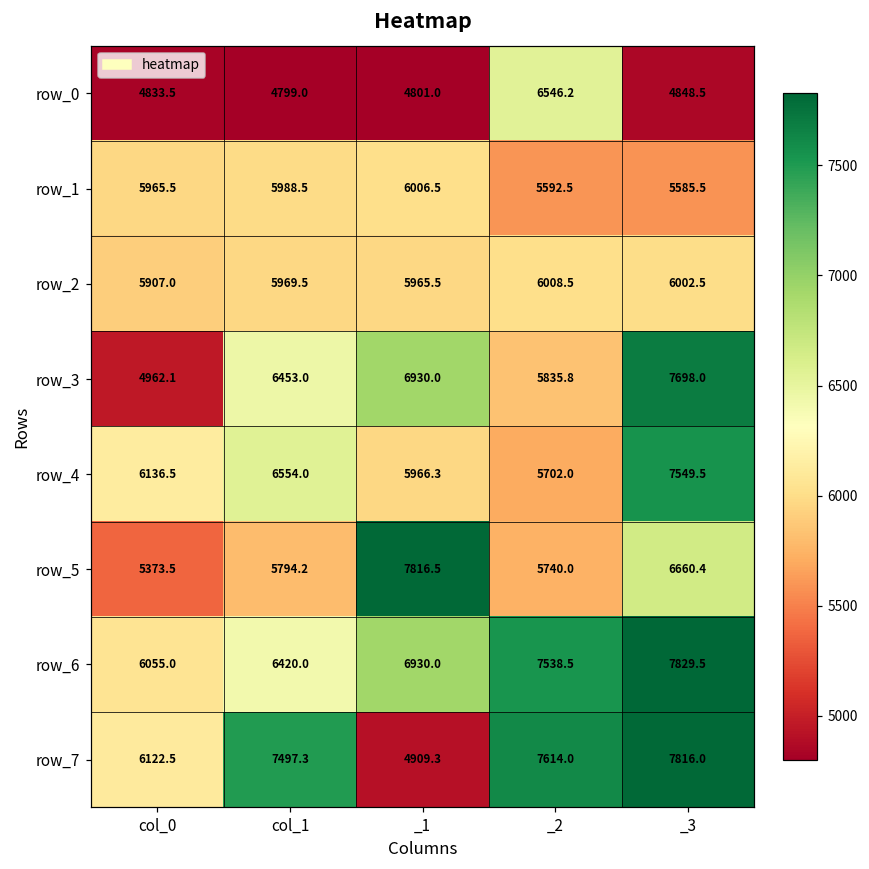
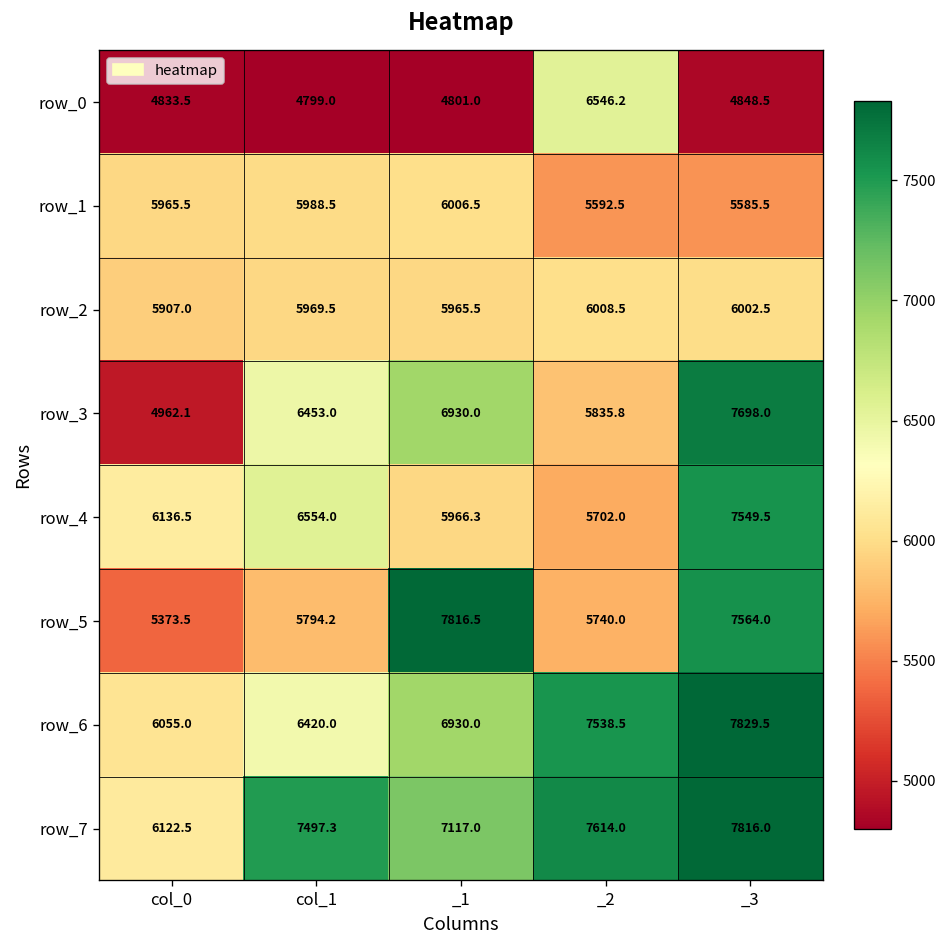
  {
    "row_0": {
      "col_0": 4833.5,
      "col_1": 4799.0,
      "_1": 4801.0,
      "_2": 6546.2,
      "_3": 4848.5
    },
    "row_1": {
      "col_0": 5965.5,
      "col_1": 5988.5,
      "_1": 6006.5,
      "_2": 5592.5,
      "_3": 5585.5
    },
    "row_2": {
      "col_0": 5907.0,
      "col_1": 5969.5,
      "_1": 5965.5,
      "_2": 6008.5,
      "_3": 6002.5
    },
    "row_3": {
      "col_0": 4962.1,
      "col_1": 6453.0,
      "_1": 6930.0,
      "_2": 5835.8,
      "_3": 7698.0
    },
    "row_4": {
      "col_0": 6136.5,
      "col_1": 6554.0,
      "_1": 5966.3,
      "_2": 5702.0,
      "_3": 7549.5
    },
    "row_5": {
      "col_0": 5373.5,
      "col_1": 5794.2,
      "_1": 7816.5,
      "_2": 5740.0,
-     "_3": 6660.4
+     "_3": 7564.0
    },
    "row_6": {
      "col_0": 6055.0,
      "col_1": 6420.0,
      "_1": 6930.0,
      "_2": 7538.5,
      "_3": 7829.5
    },
    "row_7": {
      "col_0": 6122.5,
      "col_1": 7497.3,
-     "_1": 4909.3,
+     "_1": 7117.0,
      "_2": 7614.0,
      "_3": 7816.0
    }
  }
